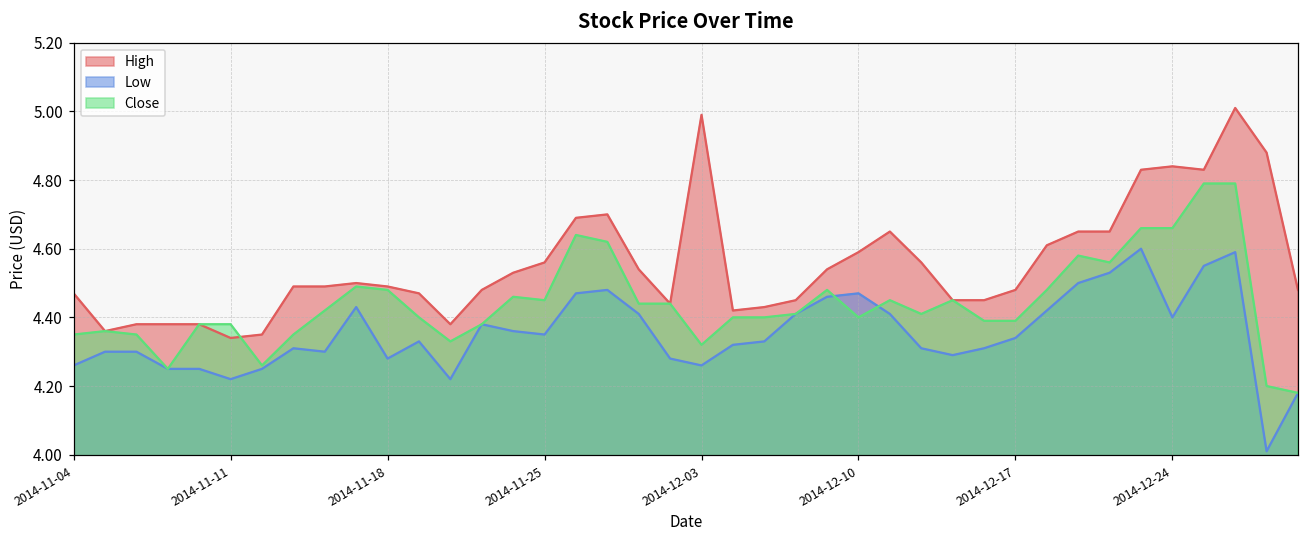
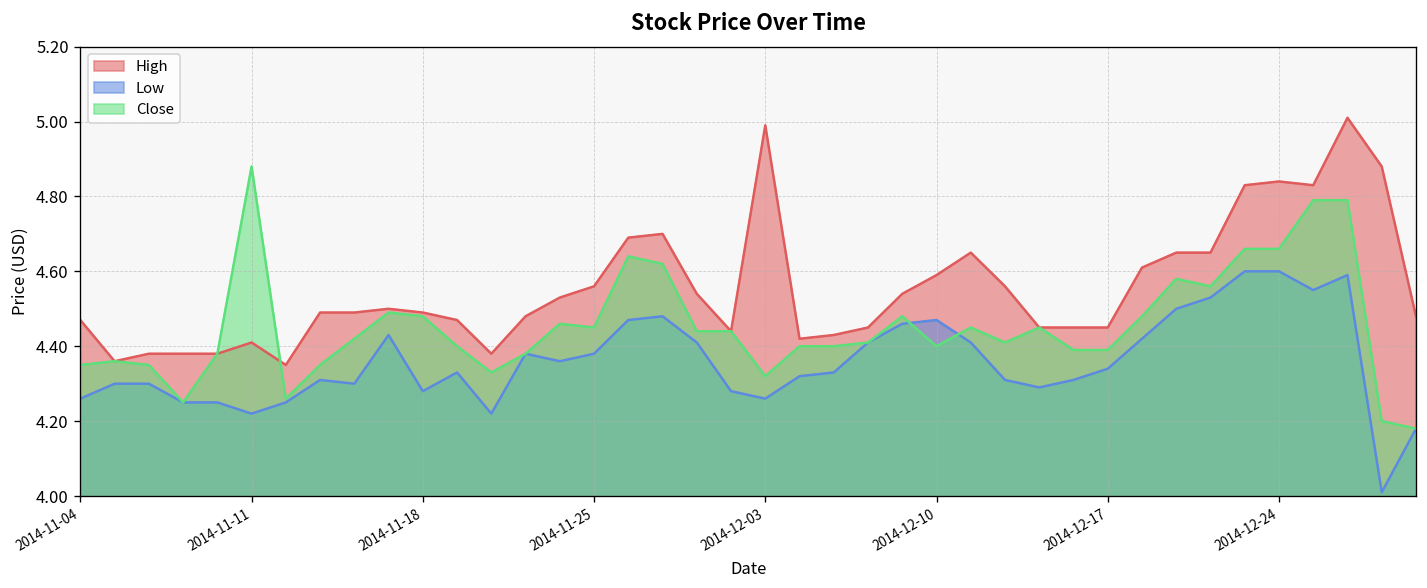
  {
    "High": {
      "2014-11-04": 4.47,
-     "2014-11-11": 4.34,
+     "2014-11-11": 4.41,
      "2014-11-18": 4.49,
      "2014-11-25": 4.56,
      "2014-12-03": 4.99,
      "2014-12-10": 4.59,
-     "2014-12-17": 4.48,
+     "2014-12-17": 4.45,
      "2014-12-24": 4.84
    },
    "Low": {
      "2014-11-04": 4.26,
      "2014-11-11": 4.22,
      "2014-11-18": 4.28,
-     "2014-11-25": 4.35,
+     "2014-11-25": 4.38,
      "2014-12-03": 4.26,
      "2014-12-10": 4.47,
      "2014-12-17": 4.34,
-     "2014-12-24": 4.4
+     "2014-12-24": 4.6
    },
    "Close": {
      "2014-11-04": 4.35,
-     "2014-11-11": 4.38,
+     "2014-11-11": 4.88,
      "2014-11-18": 4.48,
      "2014-11-25": 4.45,
      "2014-12-03": 4.32,
      "2014-12-10": 4.40,
      "2014-12-17": 4.39,
      "2014-12-24": 4.66
    }
  }
